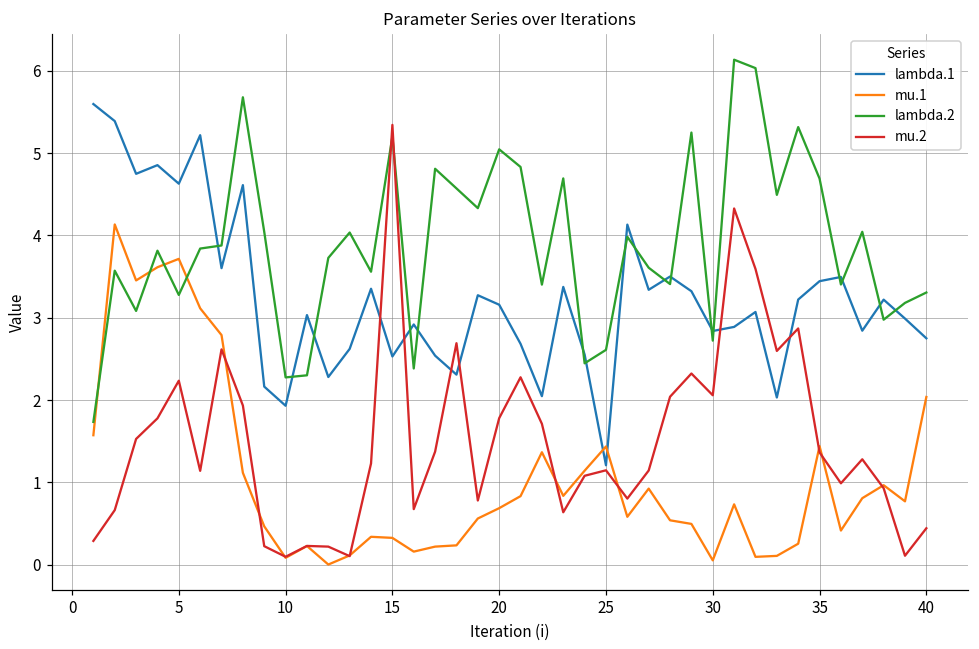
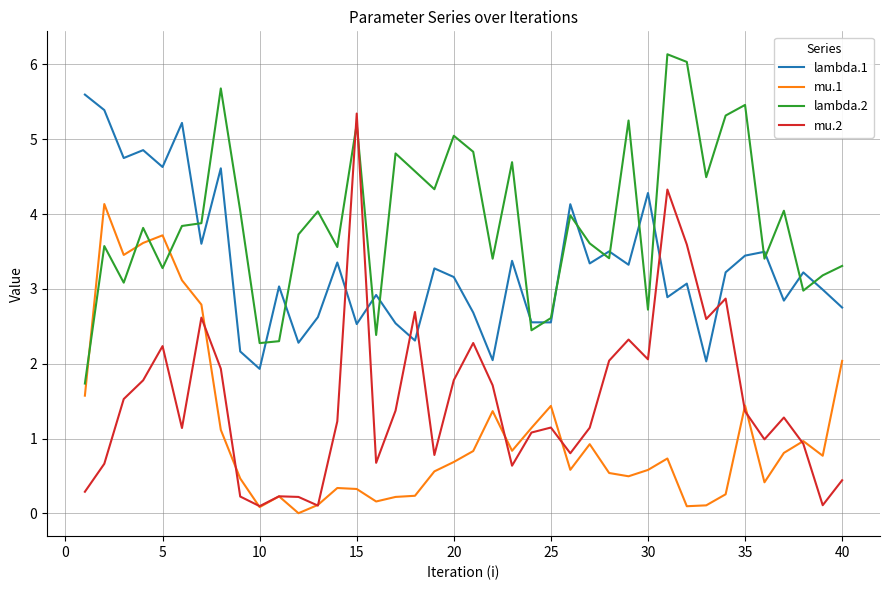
  {
    "lambda.1": {
      "5": 4.6,
      "10": 1.9,
      "15": 2.5,
      "20": 3.2,
-     "25": 1.2,
-     "30": 2.8,
+     "25": 2.6,
+     "30": 4.3,
      "35": 3.4,
      "40": 2.8
    },
    "mu.1": {
      "5": 3.7,
      "15": 0.3,
      "20": 0.7,
      "25": 1.4,
-     "30": 0.1,
+     "30": 0.6,
      "35": 1.4,
      "40": 2.0
    },
    "lambda.2": {
      "5": 3.3,
      "10": 2.3,
      "15": 5.2,
      "20": 5.0,
      "25": 2.6,
      "30": 2.7,
-     "35": 4.7,
+     "35": 5.5,
      "40": 3.3
    },
    "mu.2": {
      "5": 2.2,
      "15": 5.3,
      "20": 1.8,
      "25": 1.1,
      "30": 2.1,
      "35": 1.4,
      "40": 0.4
    }
  }
